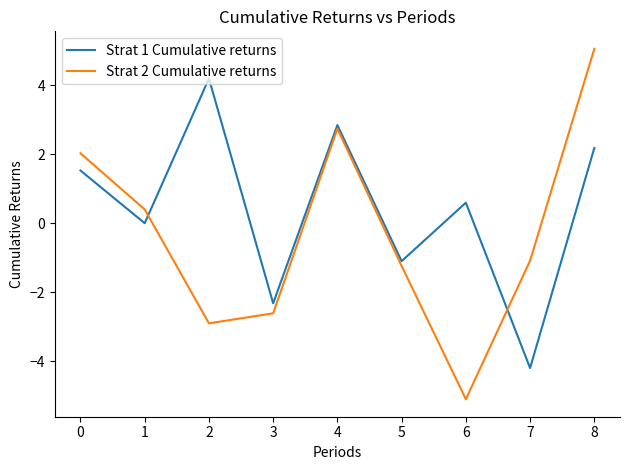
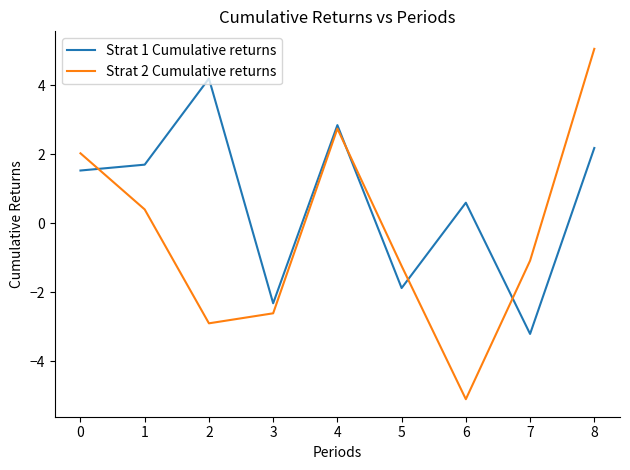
  {
    "Strat 1 Cumulative returns": {
      "0": 1.5,
-     "1": 0.0,
+     "1": 1.7,
      "3": -2.3,
      "4": 2.8,
-     "5": -1.1,
+     "5": -1.9,
      "6": 0.6,
-     "7": -4.2,
+     "7": -3.2,
      "8": 2.2
    },
    "Strat 2 Cumulative returns": {
      "0": 2.0,
      "1": 0.4,
      "2": -2.9,
      "3": -2.6,
      "4": 2.7,
      "5": -1.2,
      "6": -5.1,
      "7": -1.1,
      "8": 5.1
    }
  }
